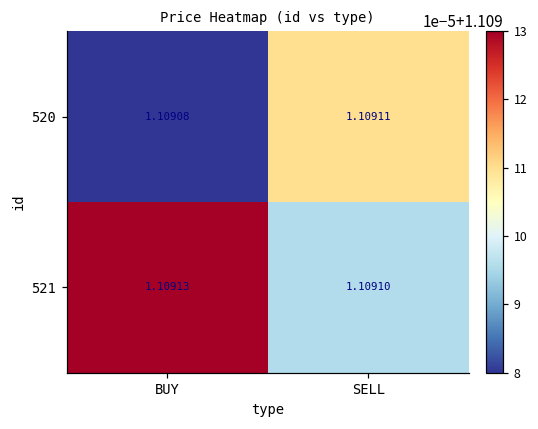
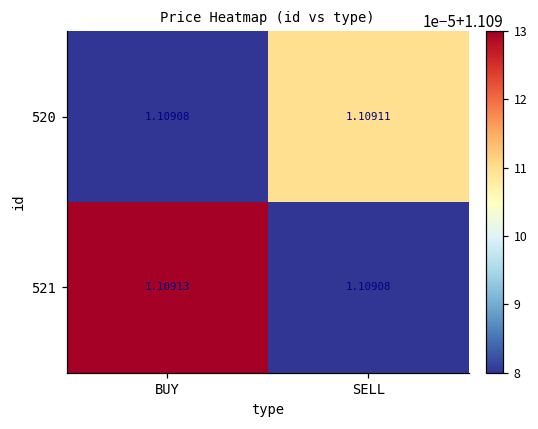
  {
    "520": {
      "BUY": 1.10908,
      "SELL": 1.10911
    },
    "521": {
      "BUY": 1.10913,
-     "SELL": 1.10910
+     "SELL": 1.10908
    }
  }
